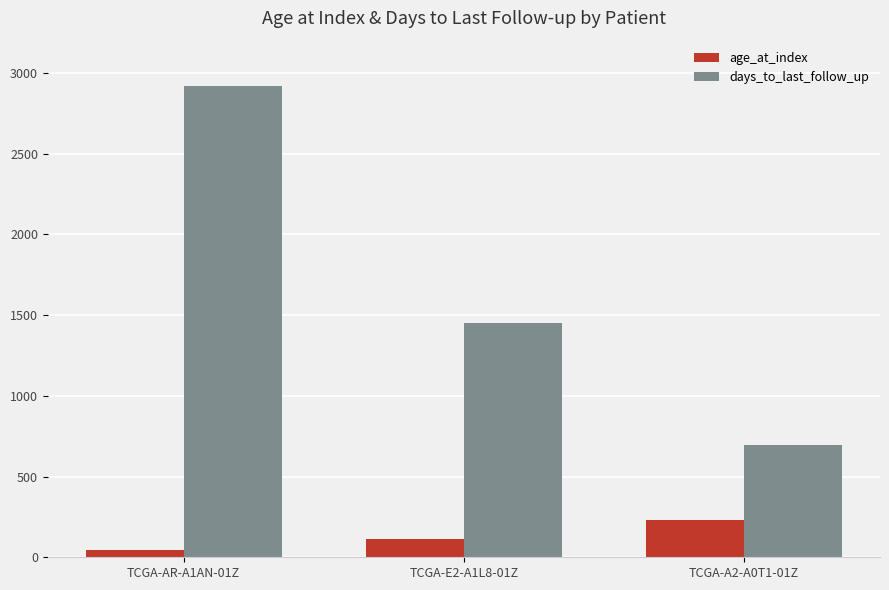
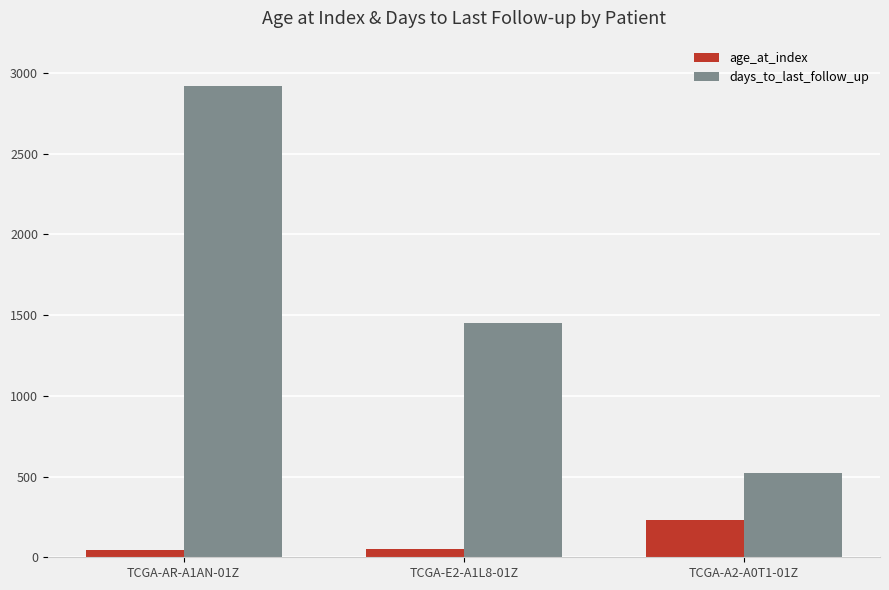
  {
    "age_at_index": {
      "TCGA-AR-A1AN-01Z": 50,
-     "TCGA-E2-A1L8-01Z": 110,
+     "TCGA-E2-A1L8-01Z": 50,
      "TCGA-A2-A0T1-01Z": 230
    },
    "days_to_last_follow_up": {
      "TCGA-AR-A1AN-01Z": 2920,
      "TCGA-E2-A1L8-01Z": 1450,
-     "TCGA-A2-A0T1-01Z": 690
+     "TCGA-A2-A0T1-01Z": 520
    }
  }
